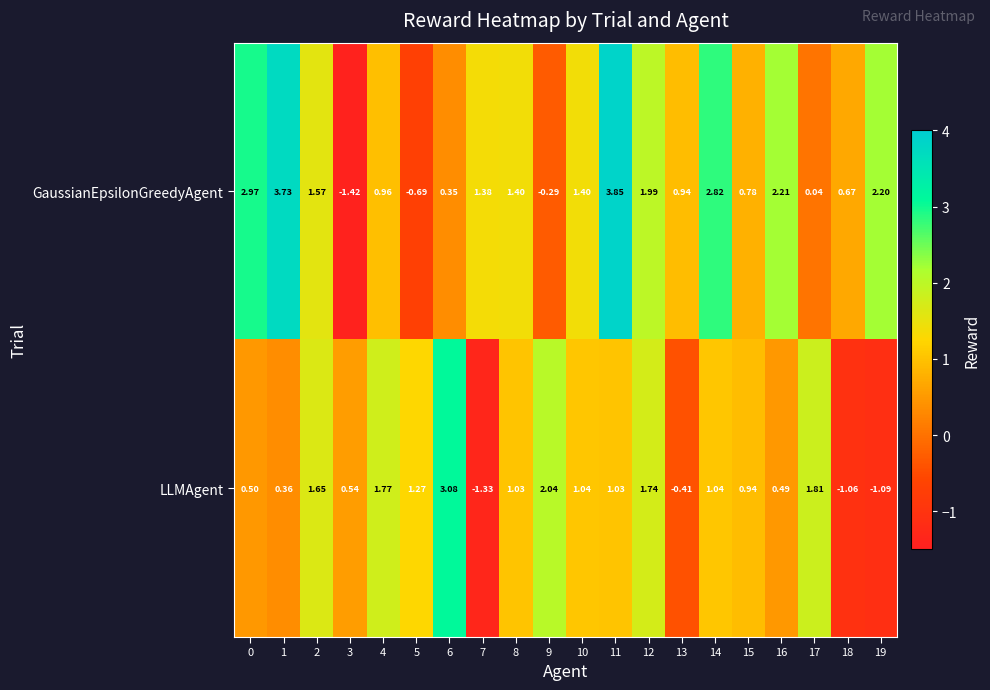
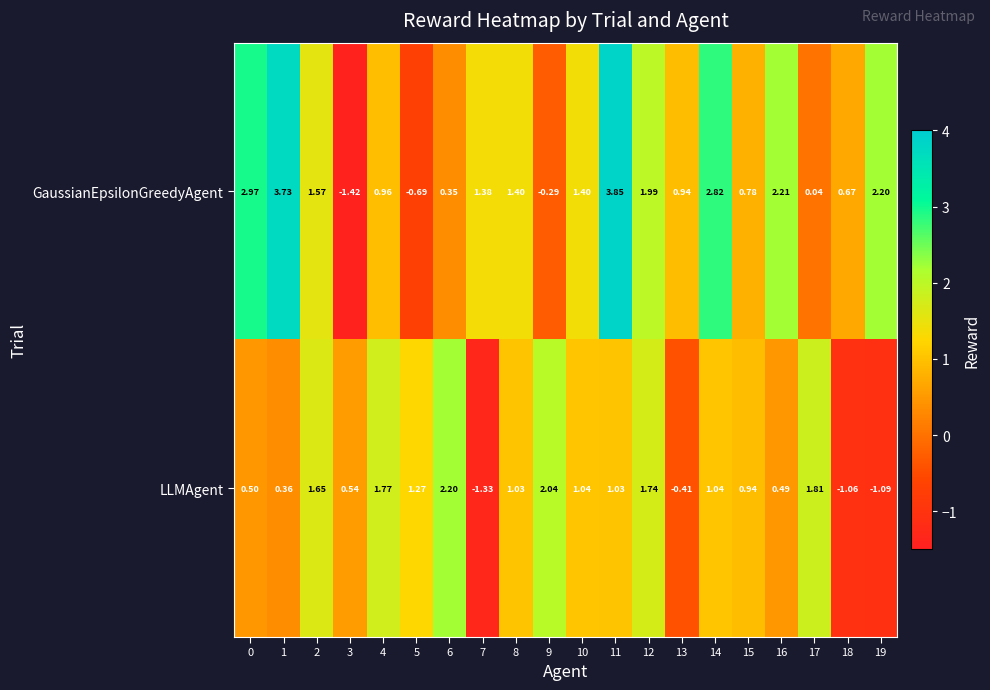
  {
    "GaussianEpsilonGreedyAgent": {
      "0": 2.97,
      "1": 3.73,
      "2": 1.57,
      "3": -1.42,
      "4": 0.96,
      "5": -0.69,
      "6": 0.35,
      "7": 1.38,
      "8": 1.40,
      "9": -0.29,
      "10": 1.40,
      "11": 3.85,
      "12": 1.99,
      "13": 0.94,
      "14": 2.82,
      "15": 0.78,
      "16": 2.21,
      "17": 0.04,
      "18": 0.67,
      "19": 2.20
    },
    "LLMAgent": {
      "0": 0.50,
      "1": 0.36,
      "2": 1.65,
      "3": 0.54,
      "4": 1.77,
      "5": 1.27,
-     "6": 3.08,
+     "6": 2.20,
      "7": -1.33,
      "8": 1.03,
      "9": 2.04,
      "10": 1.04,
      "11": 1.03,
      "12": 1.74,
      "13": -0.41,
      "14": 1.04,
      "15": 0.94,
      "16": 0.49,
      "17": 1.81,
      "18": -1.06,
      "19": -1.09
    }
  }
